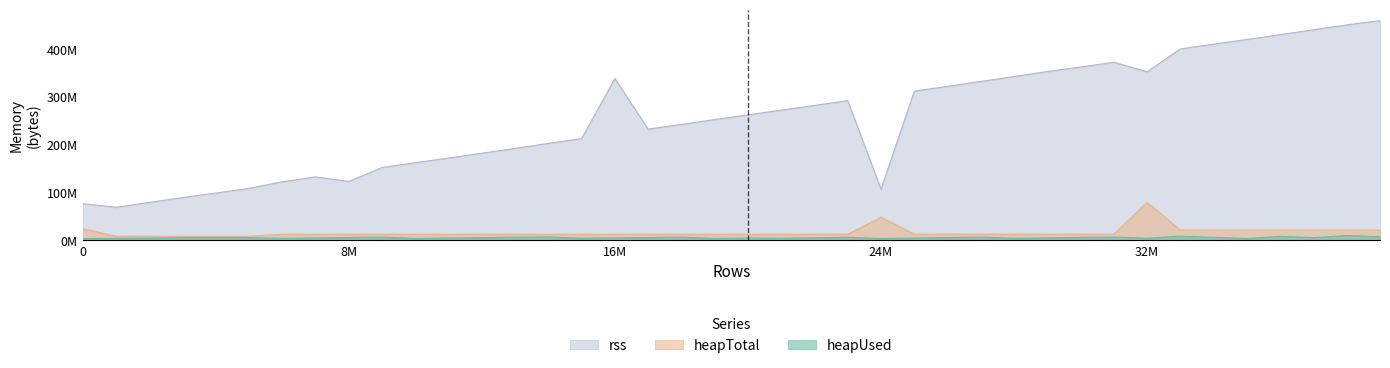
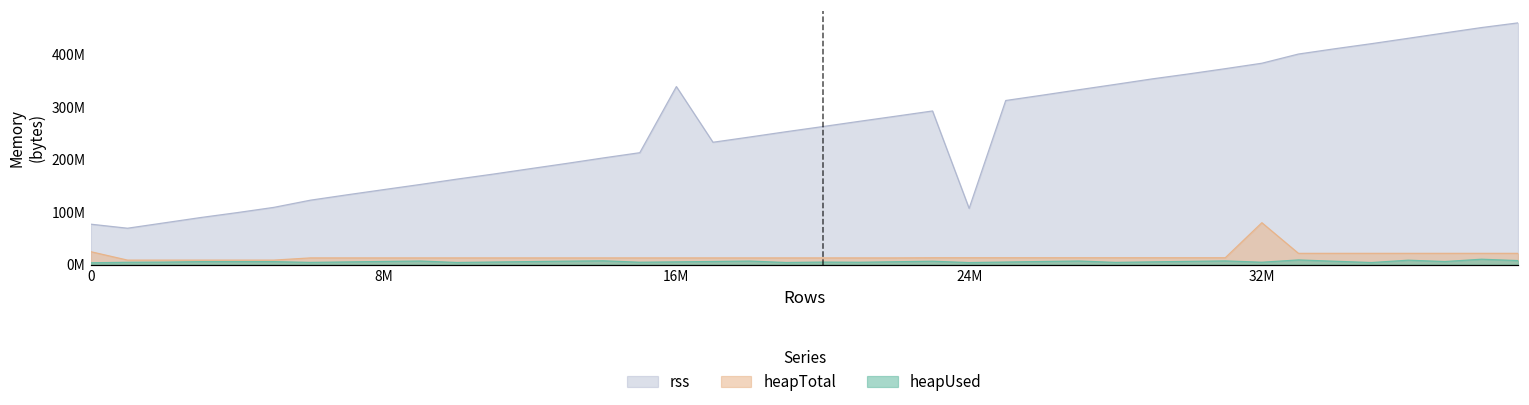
  {
    "rss": {
      "0": 80000000,
-     "8M": 120000000,
+     "8M": 140000000,
      "16M": 340000000,
      "24M": 110000000,
-     "32M": 350000000
+     "32M": 380000000
    },
    "heapTotal": {
      "0": 20000000,
      "8M": 10000000,
      "16M": 10000000,
-     "24M": 50000000,
+     "24M": 10000000,
      "32M": 80000000
    },
    "heapUsed": {
      "0": 0,
      "8M": 10000000,
      "16M": 10000000,
      "24M": 0,
      "32M": 0
    }
  }
